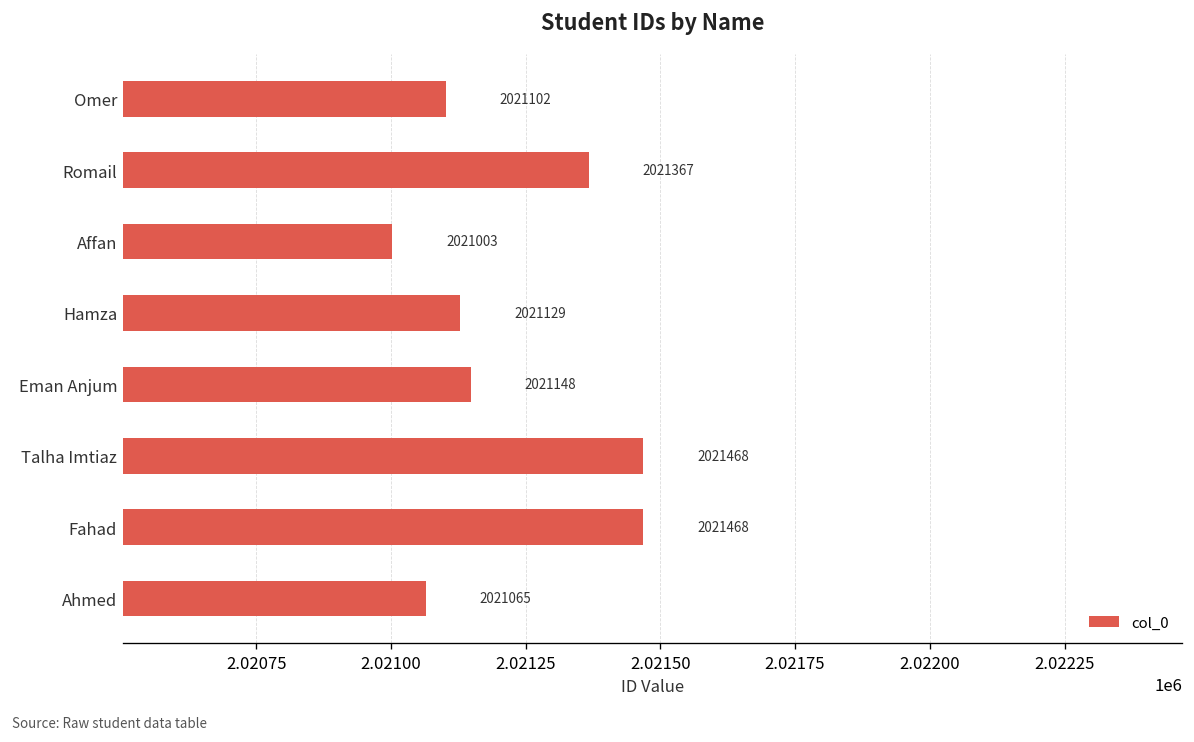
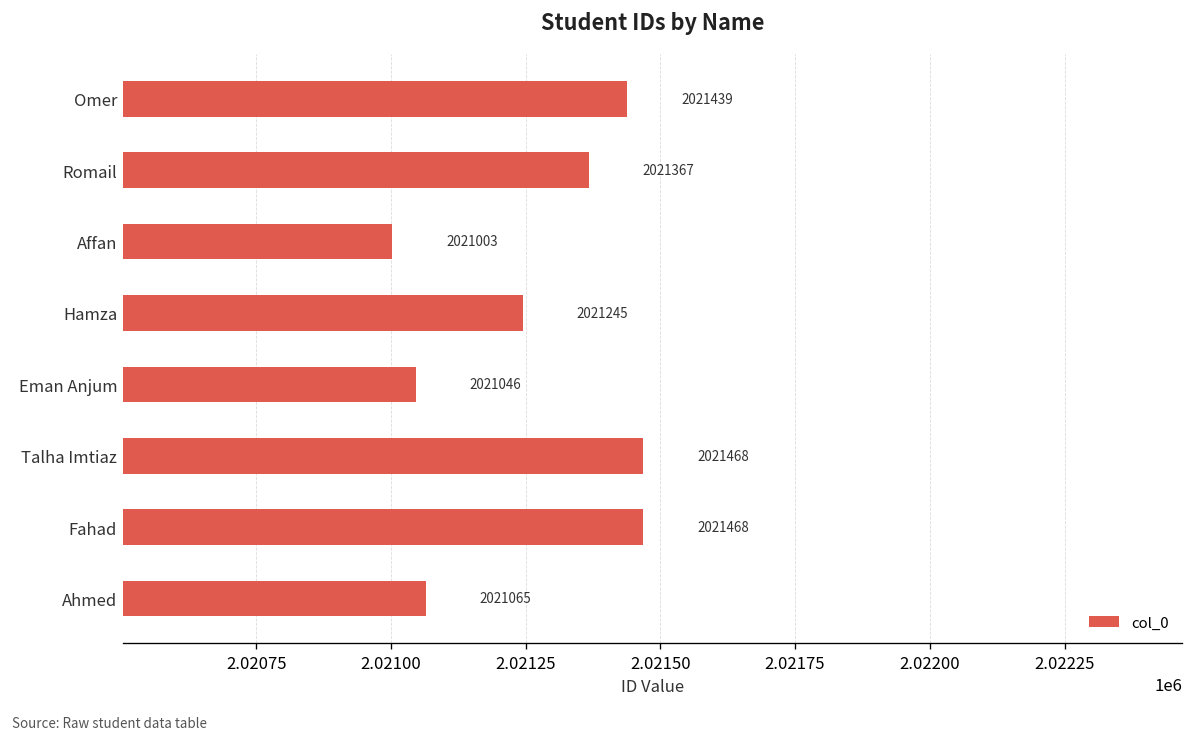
  {
-   "Omer": 2021102,
-   "Hamza": 2021129,
-   "Eman Anjum": 2021148
+   "Omer": 2021439,
+   "Hamza": 2021245,
+   "Eman Anjum": 2021046
  }
